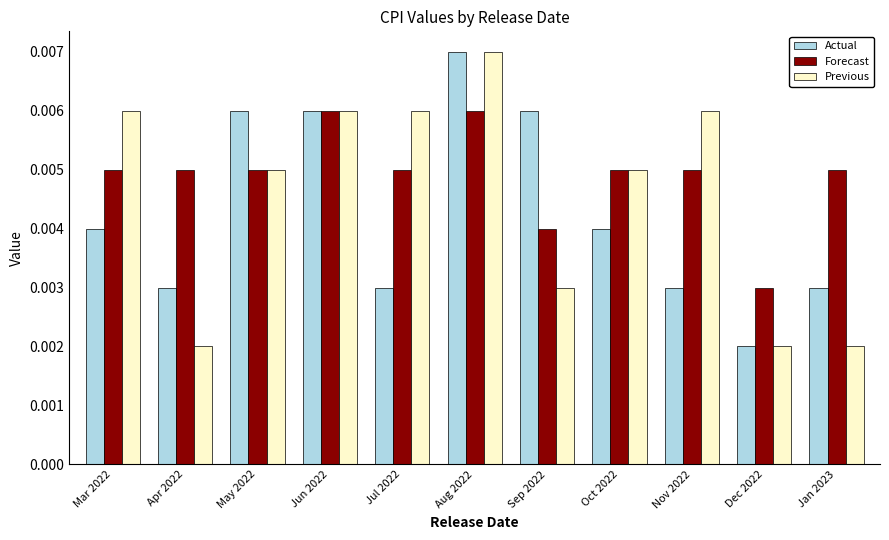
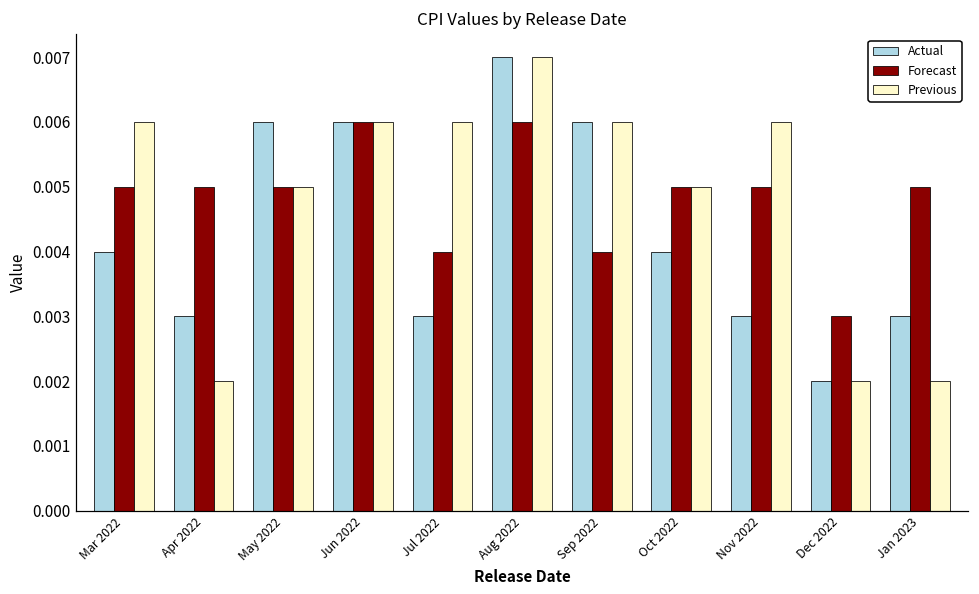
  {
    "Actual": {
      "Mar 2022": 0.004,
      "Apr 2022": 0.003,
      "May 2022": 0.006,
      "Jun 2022": 0.006,
      "Jul 2022": 0.003,
      "Aug 2022": 0.007,
      "Sep 2022": 0.006,
      "Oct 2022": 0.004,
      "Nov 2022": 0.003,
      "Dec 2022": 0.002,
      "Jan 2023": 0.003
    },
    "Forecast": {
      "Mar 2022": 0.005,
      "Apr 2022": 0.005,
      "May 2022": 0.005,
      "Jun 2022": 0.006,
-     "Jul 2022": 0.005,
+     "Jul 2022": 0.004,
      "Aug 2022": 0.006,
      "Sep 2022": 0.004,
      "Oct 2022": 0.005,
      "Nov 2022": 0.005,
      "Dec 2022": 0.003,
      "Jan 2023": 0.005
    },
    "Previous": {
      "Mar 2022": 0.006,
      "Apr 2022": 0.002,
      "May 2022": 0.005,
      "Jun 2022": 0.006,
      "Jul 2022": 0.006,
      "Aug 2022": 0.007,
-     "Sep 2022": 0.003,
+     "Sep 2022": 0.006,
      "Oct 2022": 0.005,
      "Nov 2022": 0.006,
      "Dec 2022": 0.002,
      "Jan 2023": 0.002
    }
  }
